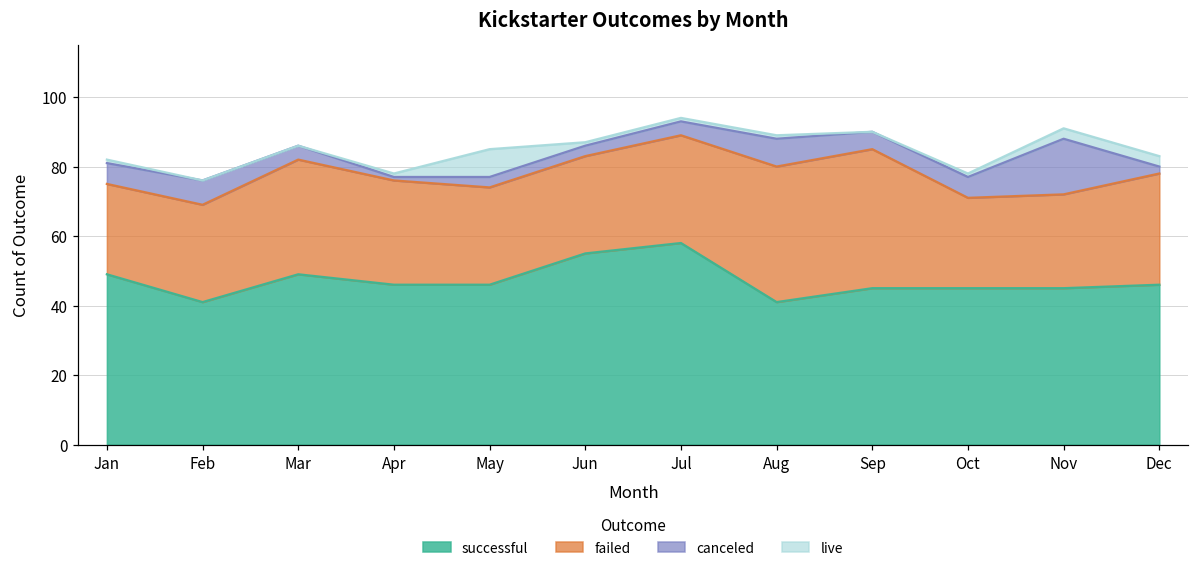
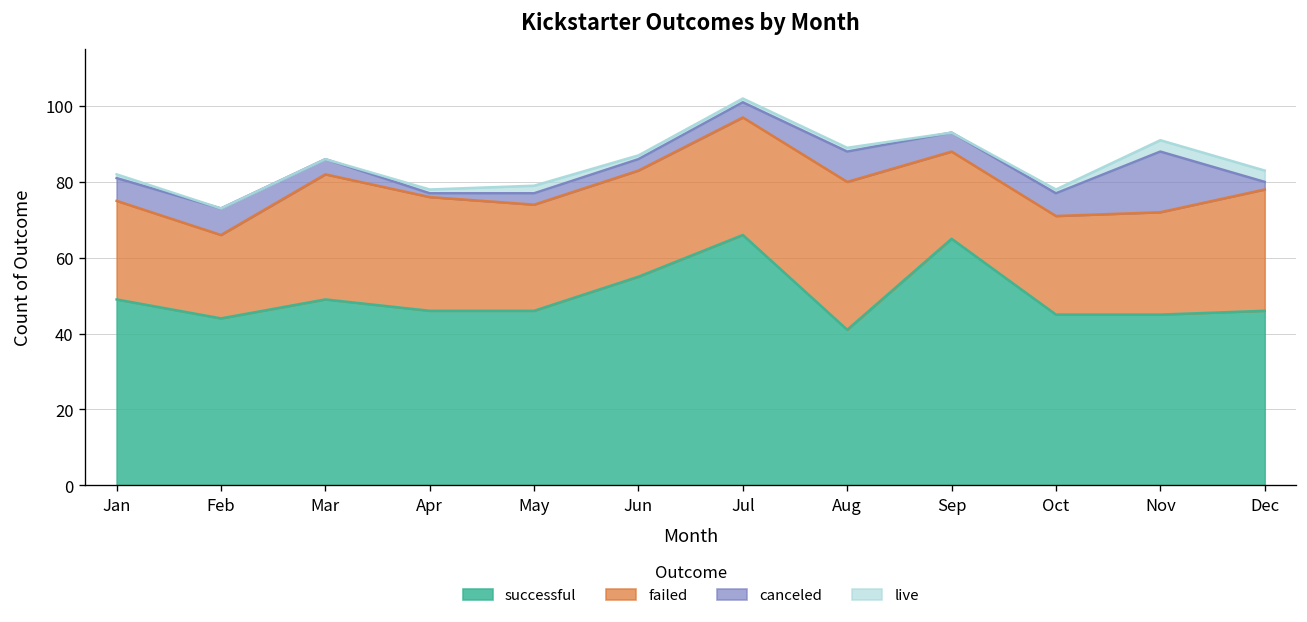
  {
    "successful": {
      "Jan": 49,
-     "Feb": 41,
+     "Feb": 44,
      "Mar": 49,
      "Apr": 46,
      "May": 46,
      "Jun": 55,
-     "Jul": 58,
+     "Jul": 66,
      "Aug": 41,
-     "Sep": 45,
+     "Sep": 65,
      "Oct": 45,
      "Nov": 45,
      "Dec": 46
    },
    "failed": {
      "Jan": 26,
-     "Feb": 28,
+     "Feb": 22,
      "Mar": 33,
      "Apr": 30,
      "May": 28,
      "Jun": 28,
      "Jul": 31,
      "Aug": 39,
-     "Sep": 40,
+     "Sep": 23,
      "Oct": 26,
      "Nov": 27,
      "Dec": 32
    },
    "canceled": {
      "Jan": 6,
      "Apr": 1,
      "May": 3,
      "Jun": 3,
      "Jul": 4,
      "Aug": 8,
      "Oct": 6,
      "Nov": 16,
      "Dec": 2
    },
    "live": {
      "Jan": 1,
      "Apr": 1,
-     "May": 8,
+     "May": 2,
      "Jun": 1,
      "Jul": 1,
      "Aug": 1,
      "Oct": 1,
      "Nov": 3,
      "Dec": 3
    }
  }
